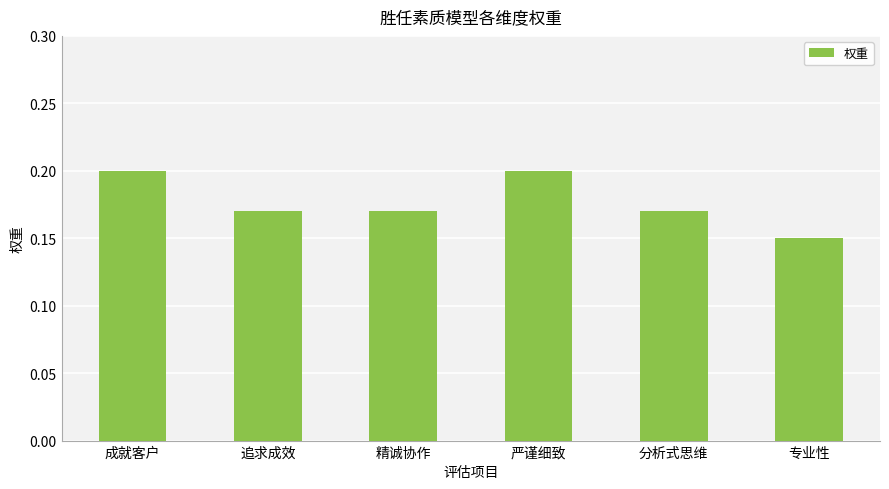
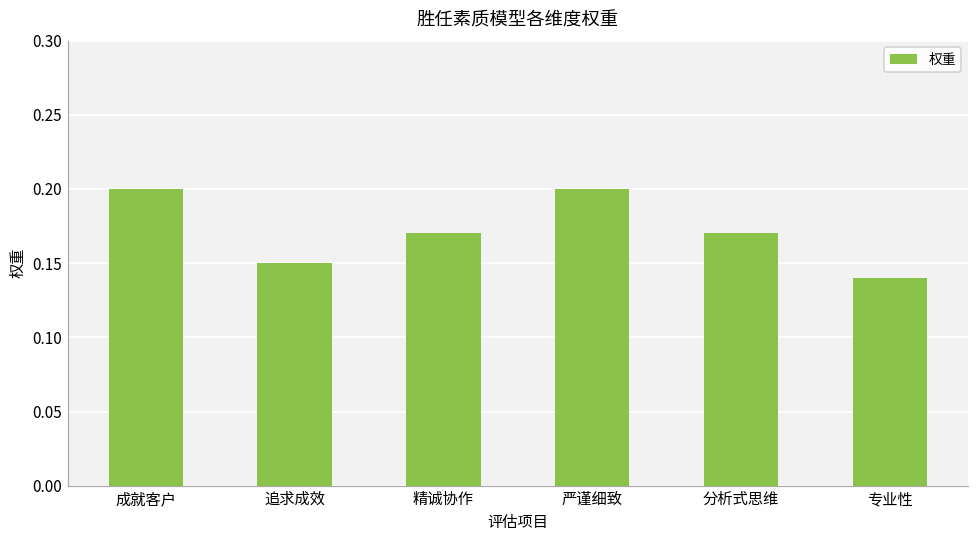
  {
    "成就客户": 0.20,
-   "追求成效": 0.17,
+   "追求成效": 0.15,
    "精诚协作": 0.17,
    "严谨细致": 0.20,
    "分析式思维": 0.17,
-   "专业性": 0.15
+   "专业性": 0.14
  }
